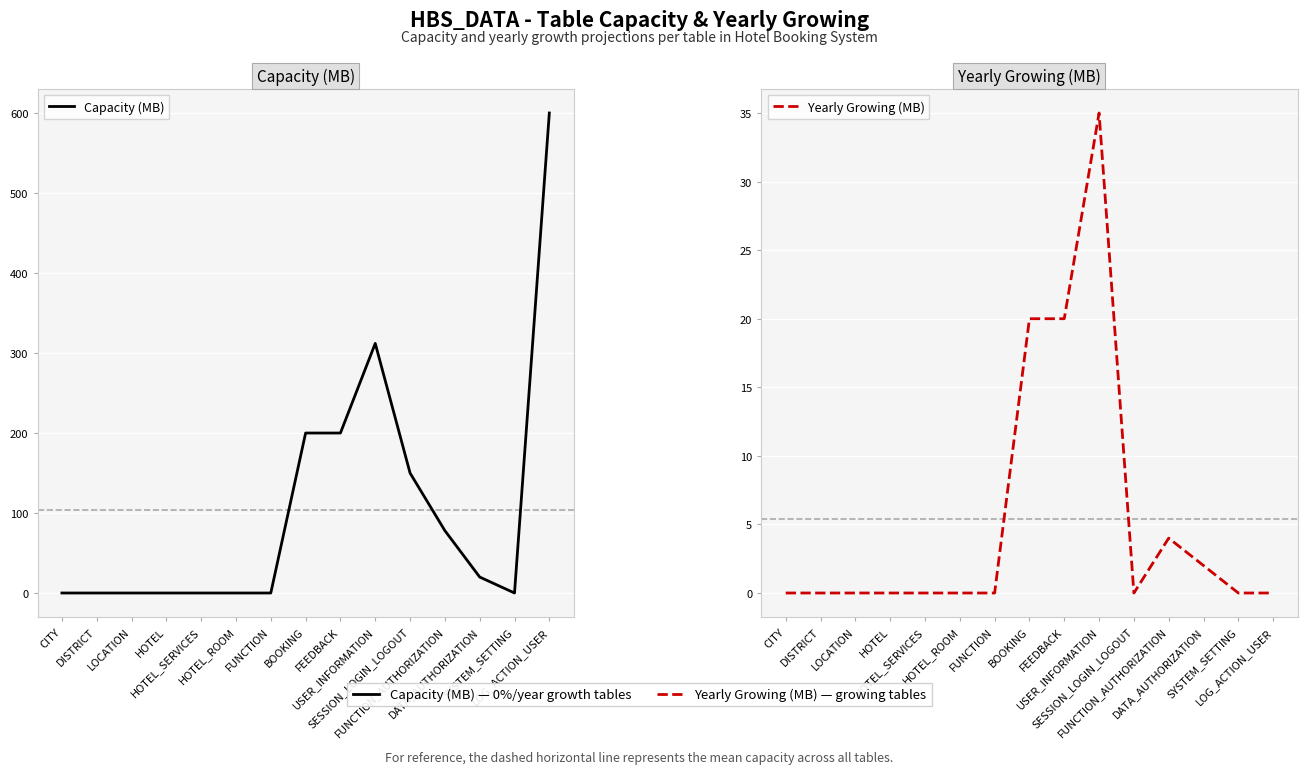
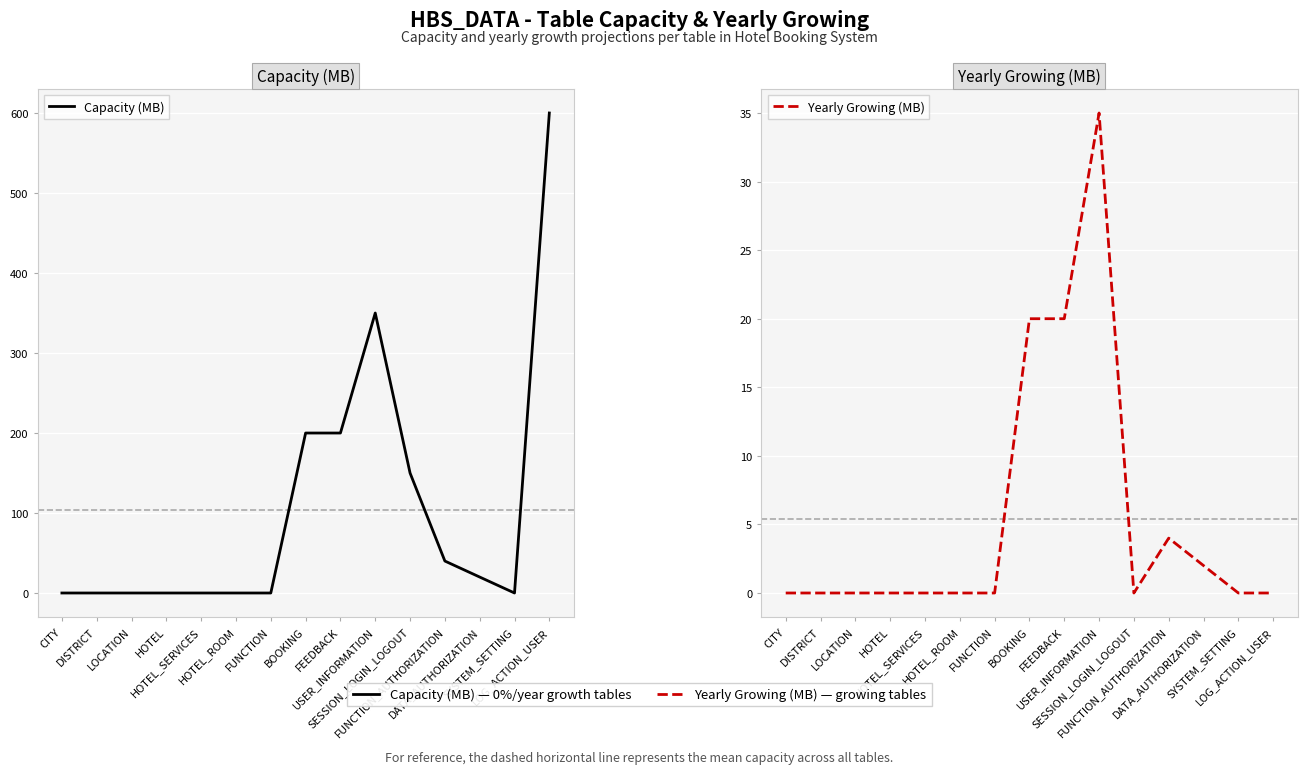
  {
    "Capacity (MB)": {
      "CITY": 0,
      "DISTRICT": 0,
      "LOCATION": 0,
      "HOTEL": 0,
      "HOTEL_SERVICES": 0,
      "HOTEL_ROOM": 0,
      "FUNCTION": 0,
      "BOOKING": 200,
      "FEEDBACK": 200,
-     "USER_INFORMATION": 310,
+     "USER_INFORMATION": 350,
      "SESSION_LOGIN_LOGOUT": 150,
-     "FUNCTION_AUTHORIZATION": 80,
+     "FUNCTION_AUTHORIZATION": 40,
      "DATA_AUTHORIZATION": 20,
      "SYSTEM_SETTING": 0,
      "LOG_ACTION_USER": 600
    },
    "Yearly Growing (MB)": {
      "CITY": 0.0,
      "DISTRICT": 0.0,
      "LOCATION": 0.0,
      "HOTEL": 0.0,
      "HOTEL_SERVICES": 0.0,
      "HOTEL_ROOM": 0.0,
      "FUNCTION": 0.0,
      "BOOKING": 20.0,
      "FEEDBACK": 20.0,
      "USER_INFORMATION": 35.0,
      "SESSION_LOGIN_LOGOUT": 0.0,
      "FUNCTION_AUTHORIZATION": 4.0,
      "DATA_AUTHORIZATION": 2.0,
      "SYSTEM_SETTING": 0.0,
      "LOG_ACTION_USER": 0.0
    }
  }
